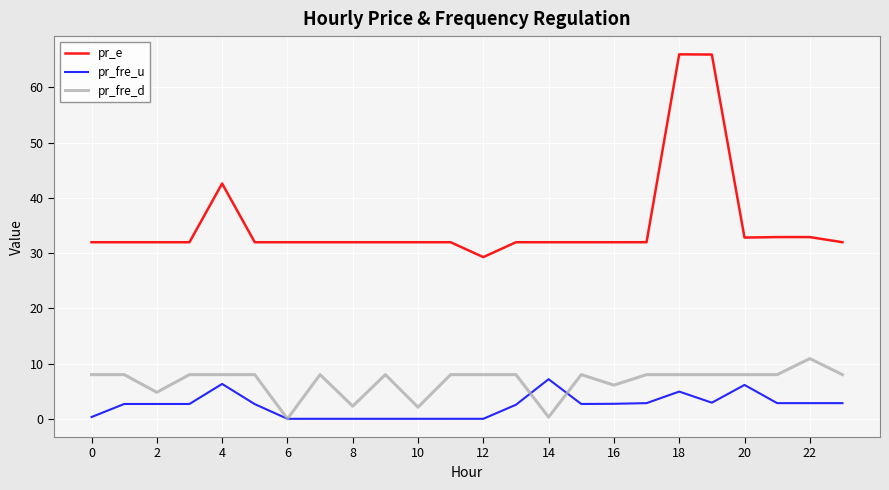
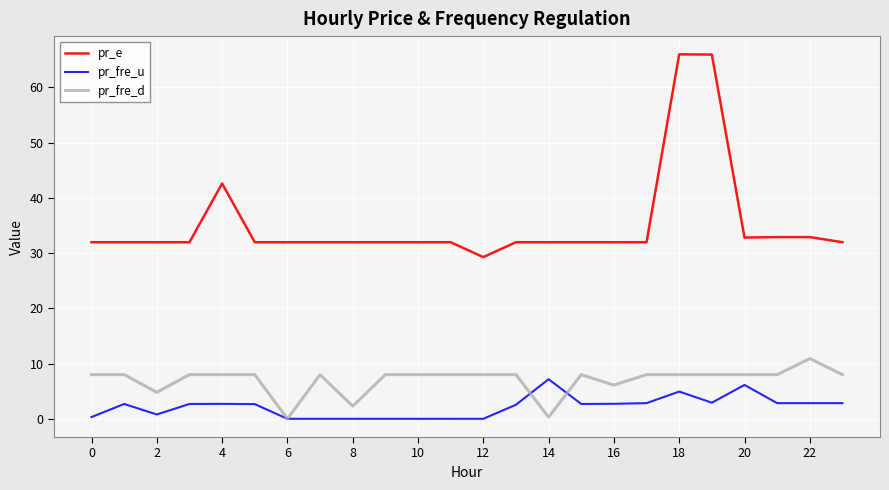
  {
    "pr_e": {
      "0": 32,
      "2": 32,
      "4": 43,
      "6": 32,
      "8": 32,
      "10": 32,
      "12": 29,
      "14": 32,
      "16": 32,
      "18": 66,
      "20": 33,
      "22": 33
    },
    "pr_fre_u": {
      "0": 0,
-     "2": 3,
-     "4": 6,
+     "2": 1,
+     "4": 3,
      "8": 0,
      "10": 0,
      "12": 0,
      "14": 7,
      "16": 3,
      "18": 5,
      "20": 6,
      "22": 3
    },
    "pr_fre_d": {
      "0": 8,
      "2": 5,
      "4": 8,
      "8": 2,
-     "10": 2,
+     "10": 8,
      "12": 8,
      "14": 0,
      "16": 6,
      "18": 8,
      "20": 8,
      "22": 11
    }
  }
